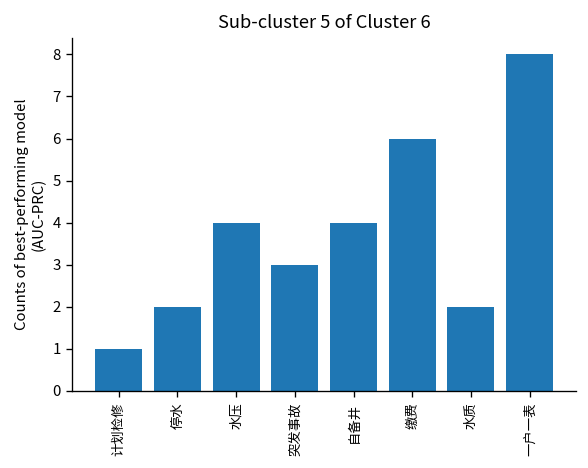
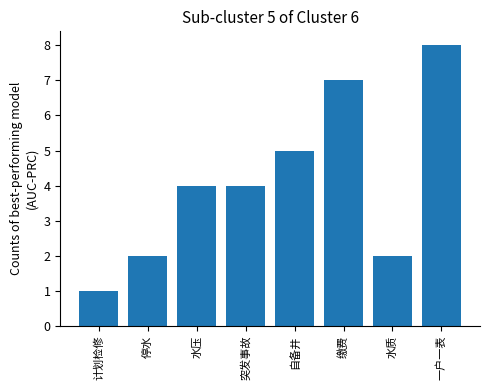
  {
    "计划检修": 1,
    "停水": 2,
    "水压": 4,
-   "突发事故": 3,
-   "自备井": 4,
-   "缴费": 6,
+   "突发事故": 4,
+   "自备井": 5,
+   "缴费": 7,
    "水质": 2,
    "一户一表": 8
  }
